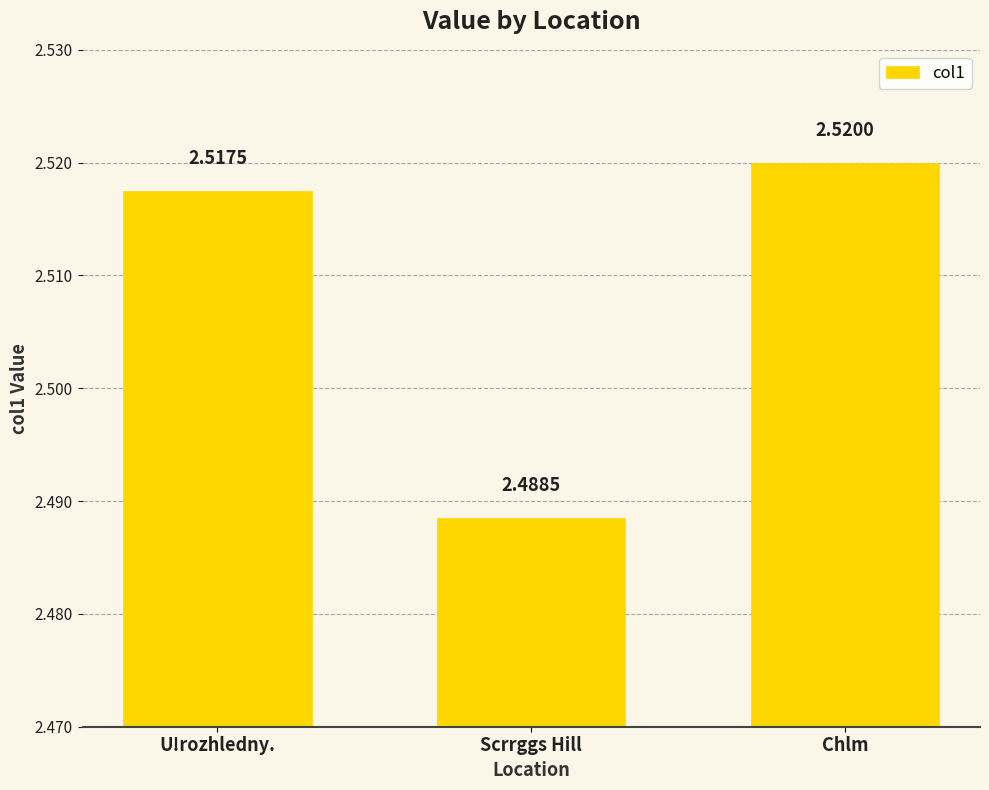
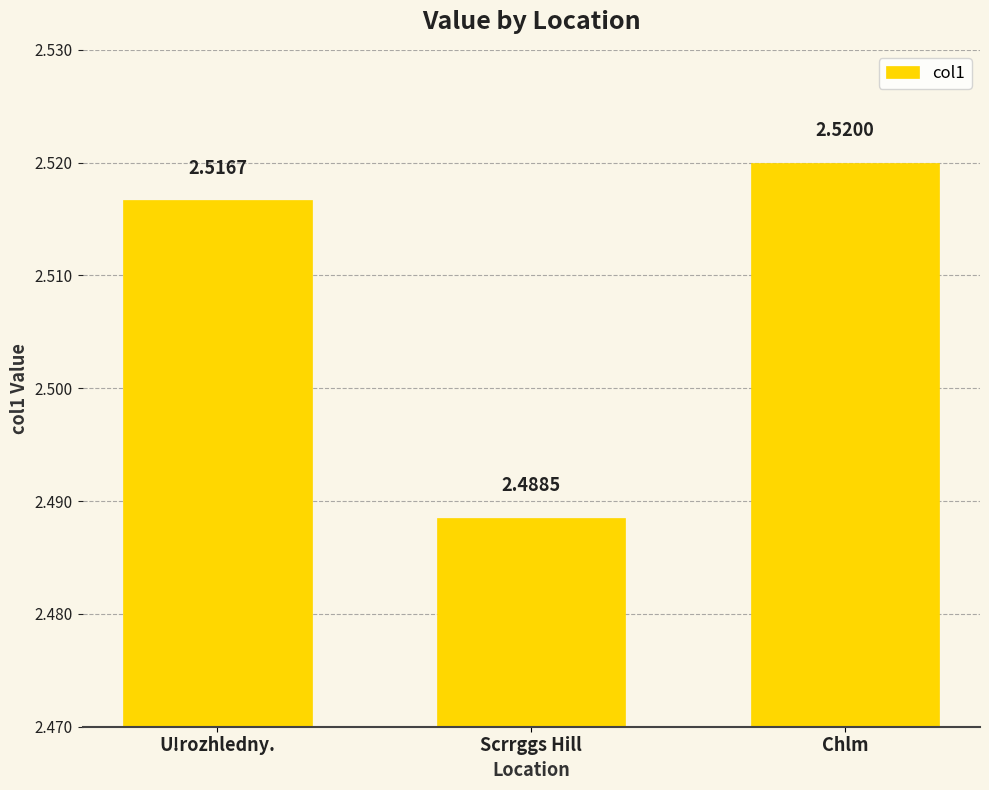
  {
-   "U!rozhledny.": 2.5175,
+   "U!rozhledny.": 2.5167,
    "Scrrggs Hill": 2.4885,
    "Chlm": 2.5200
  }
